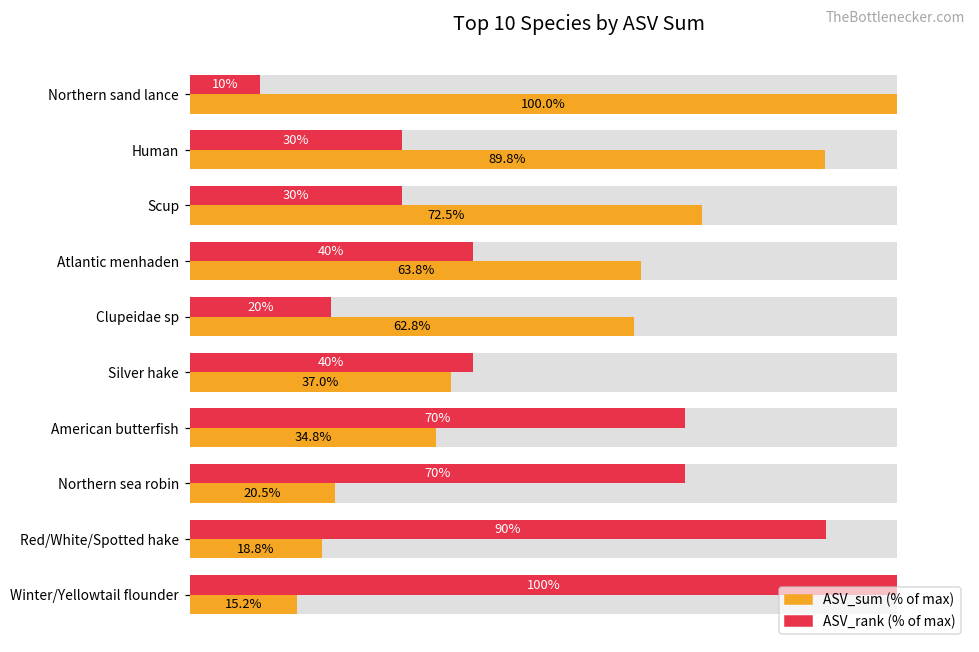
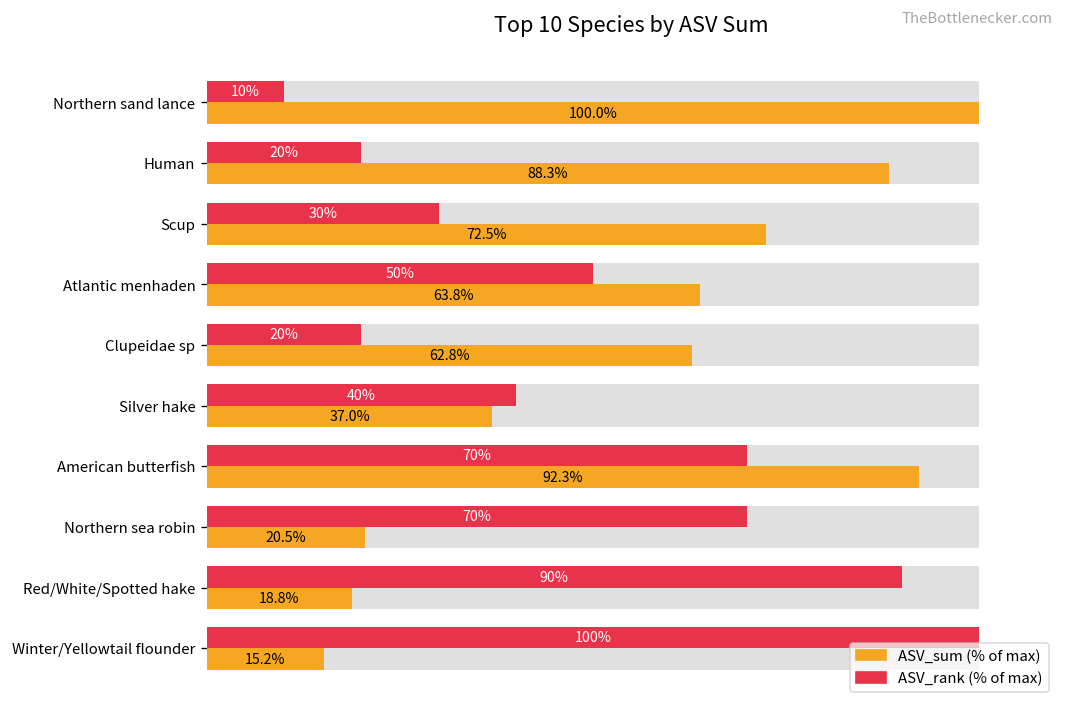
  {
    "ASV_sum (% of max)": {
      "Northern sand lance": "100.0%",
-     "Human": "89.8%",
-     "American butterfish": "34.8%"
+     "Human": "88.3%",
+     "American butterfish": "92.3%"
    },
    "ASV_rank (% of max)": {
-     "Human": "30%",
-     "Atlantic menhaden": "40%",
+     "Human": "20%",
+     "Atlantic menhaden": "50%",
      "Winter/Yellowtail flounder": "100%"
    }
  }
